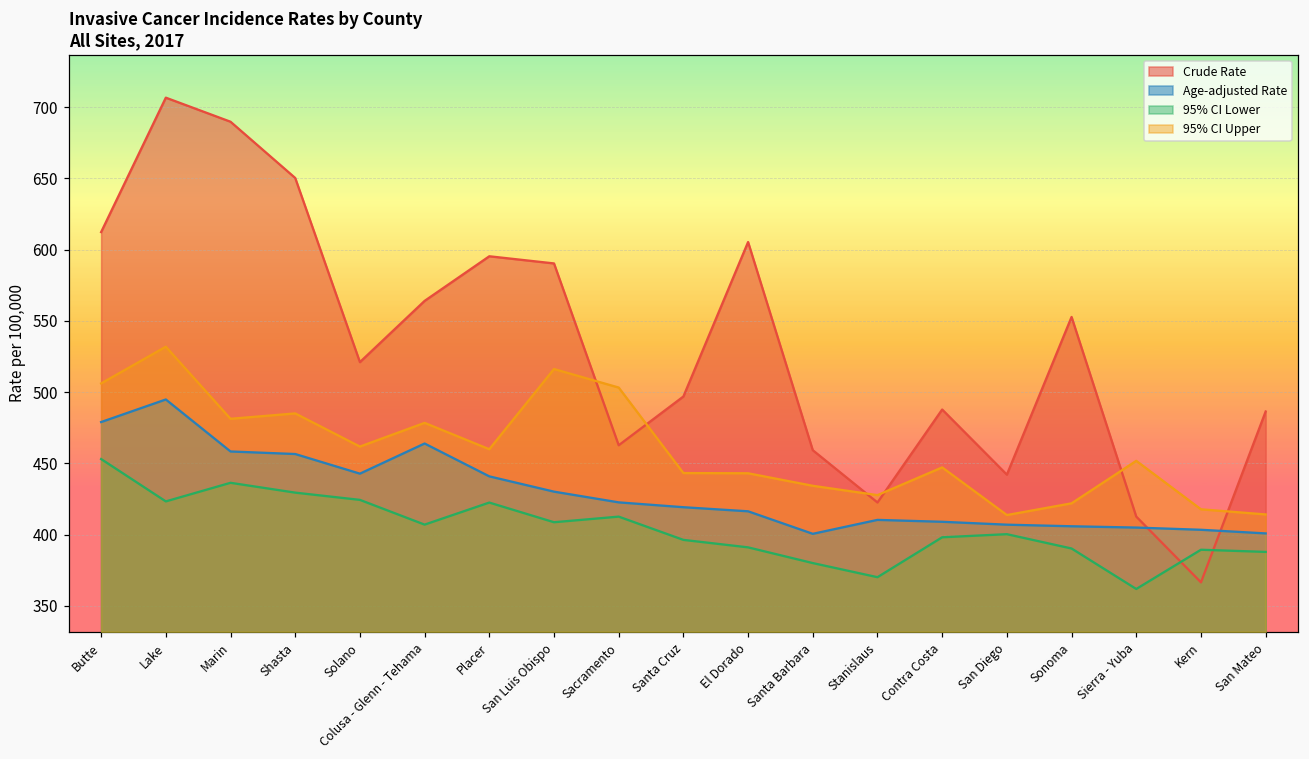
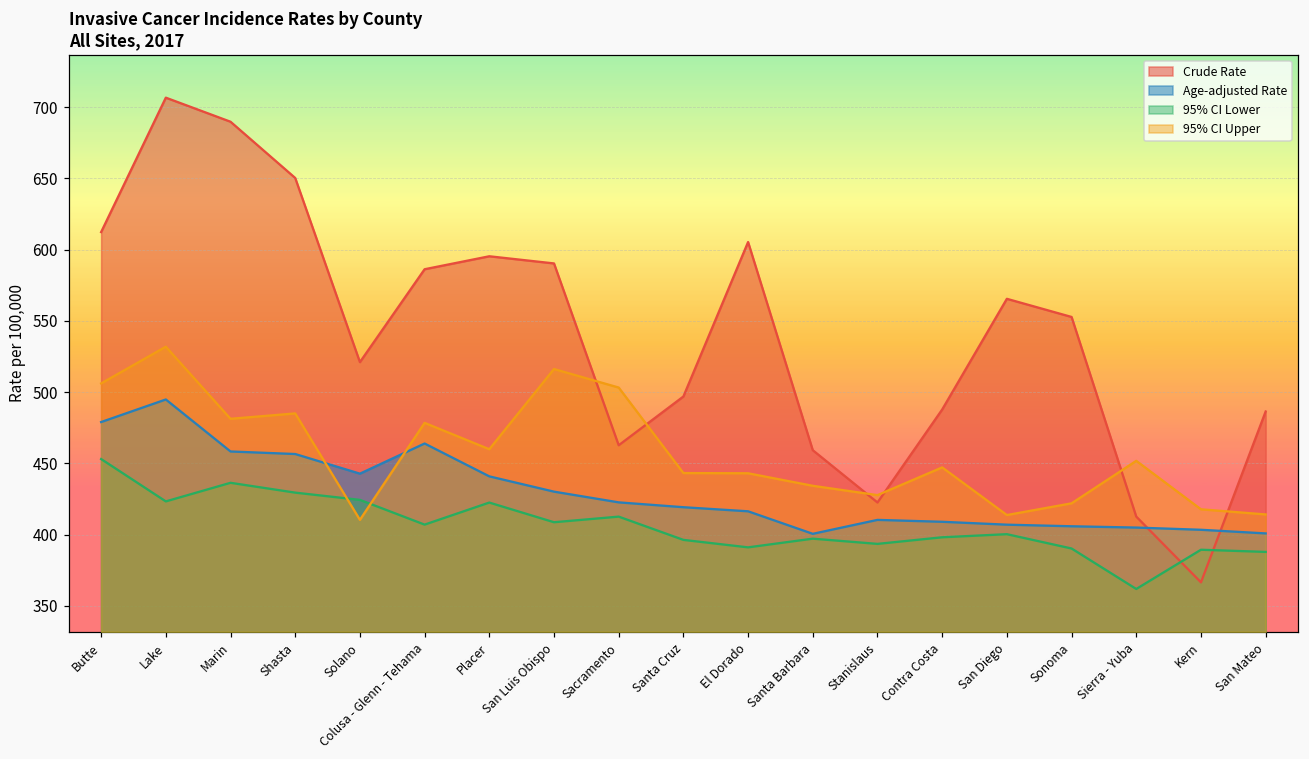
  {
    "Crude Rate": {
      "Butte": 612,
      "Lake": 707,
      "Marin": 690,
      "Shasta": 650,
      "Solano": 521,
-     "Colusa - Glenn - Tehama": 564,
+     "Colusa - Glenn - Tehama": 586,
      "Placer": 595,
      "San Luis Obispo": 590,
      "Sacramento": 463,
      "Santa Cruz": 497,
      "El Dorado": 605,
      "Santa Barbara": 459,
      "Stanislaus": 423,
      "Contra Costa": 488,
-     "San Diego": 442,
+     "San Diego": 565,
      "Sonoma": 553,
      "Sierra - Yuba": 413,
      "Kern": 366,
      "San Mateo": 486
    },
    "Age-adjusted Rate": {
      "Butte": 479,
      "Lake": 495,
      "Marin": 458,
      "Shasta": 457,
      "Solano": 443,
      "Colusa - Glenn - Tehama": 464,
      "Placer": 441,
      "San Luis Obispo": 430,
      "Sacramento": 423,
      "Santa Cruz": 419,
      "El Dorado": 416,
      "Santa Barbara": 401,
      "Stanislaus": 410,
      "Contra Costa": 409,
      "San Diego": 407,
      "Sonoma": 406,
      "Sierra - Yuba": 405,
      "Kern": 403,
      "San Mateo": 401
    },
    "95% CI Lower": {
      "Butte": 453,
      "Lake": 423,
      "Marin": 436,
      "Shasta": 429,
      "Solano": 424,
      "Colusa - Glenn - Tehama": 407,
      "Placer": 422,
      "San Luis Obispo": 409,
      "Sacramento": 413,
      "Santa Cruz": 396,
      "El Dorado": 391,
-     "Santa Barbara": 380,
-     "Stanislaus": 370,
+     "Santa Barbara": 397,
+     "Stanislaus": 393,
      "Contra Costa": 398,
      "San Diego": 400,
      "Sonoma": 390,
      "Sierra - Yuba": 362,
      "Kern": 389,
      "San Mateo": 388
    },
    "95% CI Upper": {
      "Butte": 506,
      "Lake": 532,
      "Marin": 481,
      "Shasta": 485,
-     "Solano": 462,
+     "Solano": 410,
      "Colusa - Glenn - Tehama": 478,
      "Placer": 460,
      "San Luis Obispo": 516,
      "Sacramento": 503,
      "Santa Cruz": 443,
      "El Dorado": 443,
      "Santa Barbara": 434,
      "Stanislaus": 428,
      "Contra Costa": 447,
      "San Diego": 414,
      "Sonoma": 422,
      "Sierra - Yuba": 452,
      "Kern": 418,
      "San Mateo": 414
    }
  }
